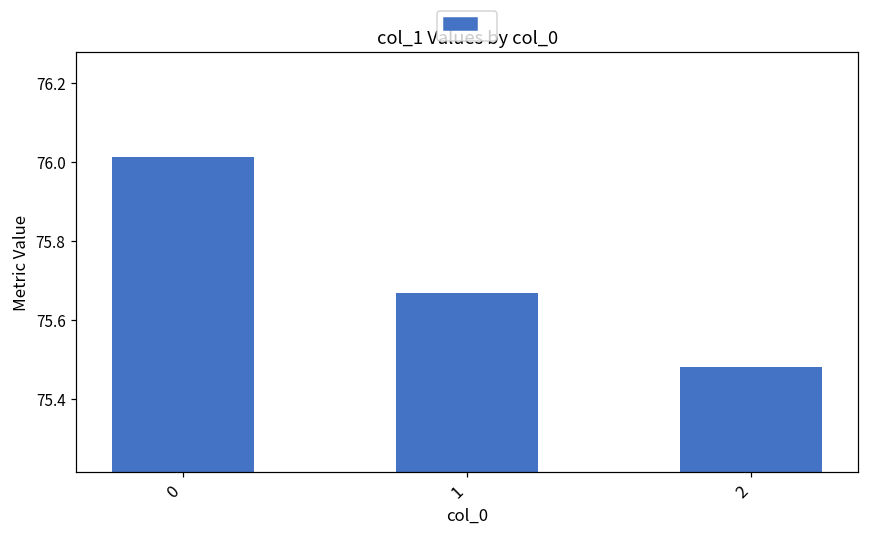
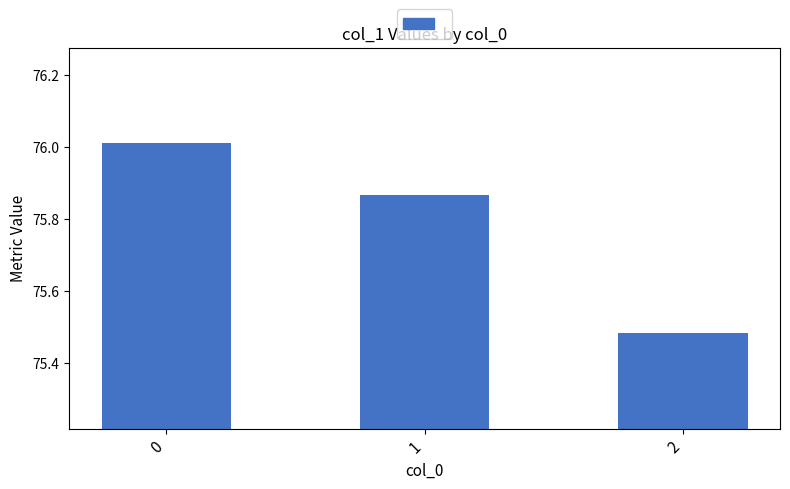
  {
    "0": 76.01,
-   "1": 75.67,
+   "1": 75.87,
    "2": 75.48
  }
